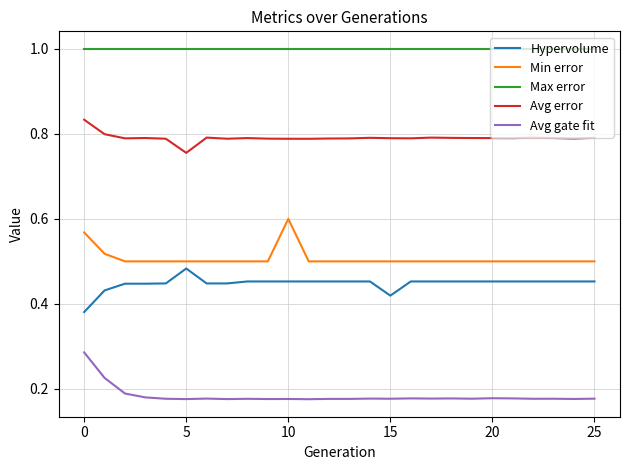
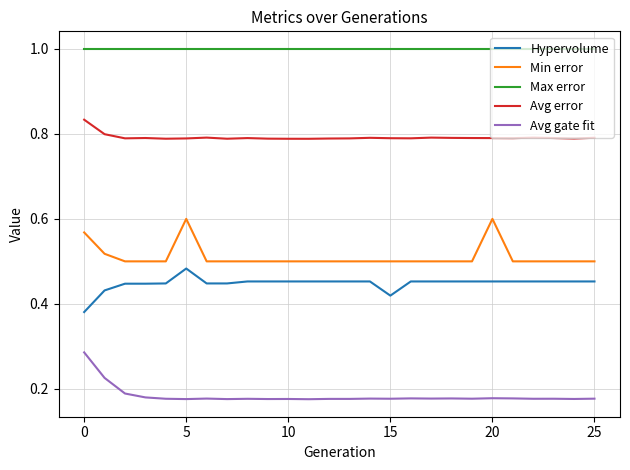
  {
    "Hypervolume": {
      "0": 0.38,
      "5": 0.48,
      "10": 0.45,
      "15": 0.42,
      "20": 0.45,
      "25": 0.45
    },
    "Min error": {
      "0": 0.57,
-     "5": 0.5,
-     "10": 0.6,
+     "5": 0.6,
+     "10": 0.5,
      "15": 0.5,
-     "20": 0.5,
+     "20": 0.6,
      "25": 0.5
    },
    "Max error": {
      "0": 1.00,
      "5": 1.00,
      "10": 1.00,
      "15": 1.00
    },
    "Avg error": {
      "0": 0.83,
-     "5": 0.76,
+     "5": 0.79,
      "10": 0.79,
      "15": 0.79,
      "20": 0.79,
      "25": 0.79
    },
    "Avg gate fit": {
      "0": 0.29,
      "5": 0.18,
      "10": 0.18,
      "15": 0.18,
      "20": 0.18,
      "25": 0.18
    }
  }
